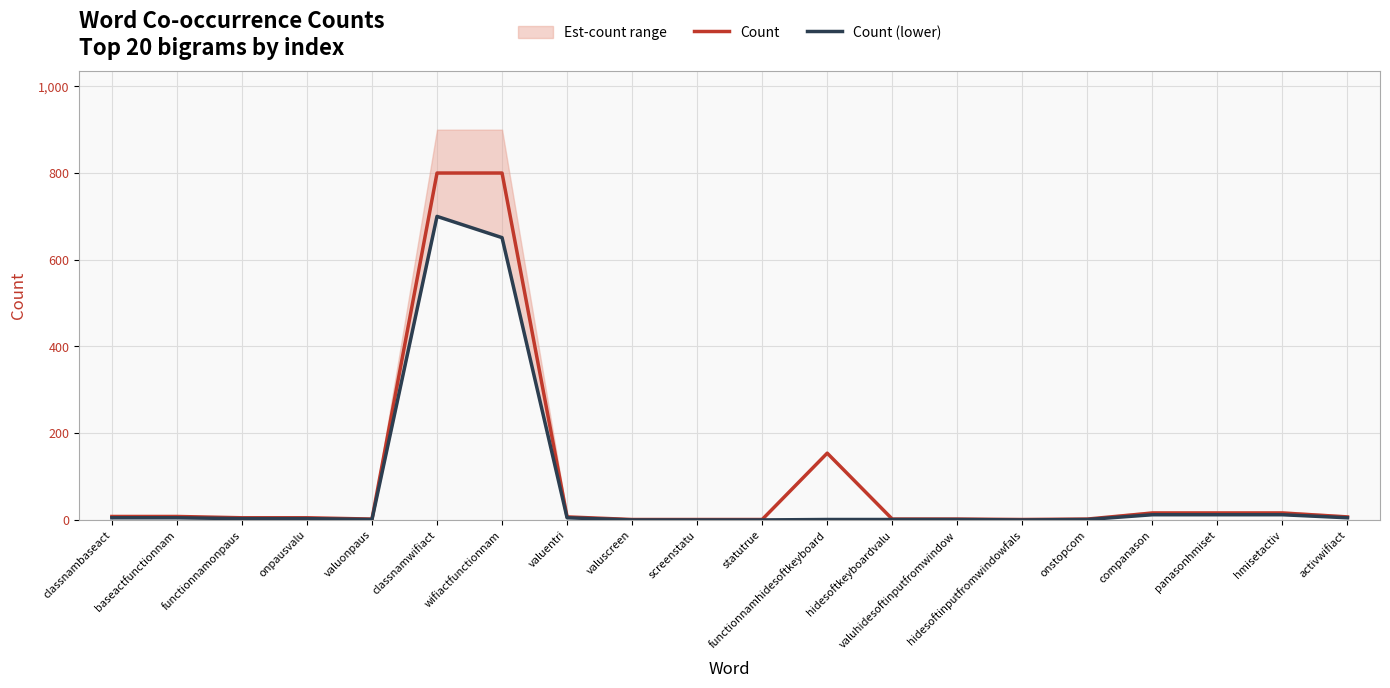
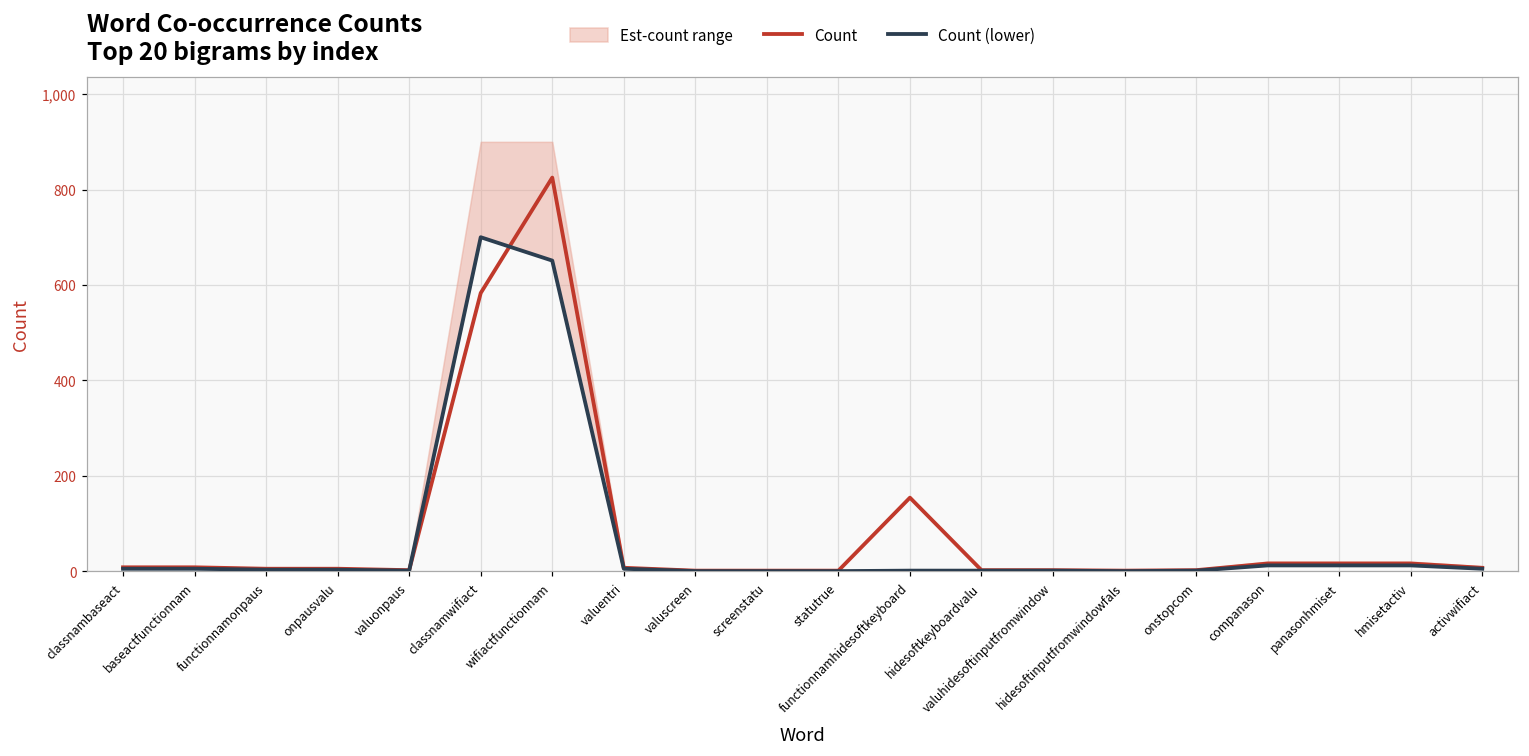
  {
    "Count": {
-     "classnamwifiact": 800,
-     "wifiactfunctionnam": 800,
+     "classnamwifiact": 580,
+     "wifiactfunctionnam": 830,
      "functionnamhidesoftkeyboard": 150
    },
    "Count (lower)": {
      "classnamwifiact": 700,
      "wifiactfunctionnam": 650
    }
  }
